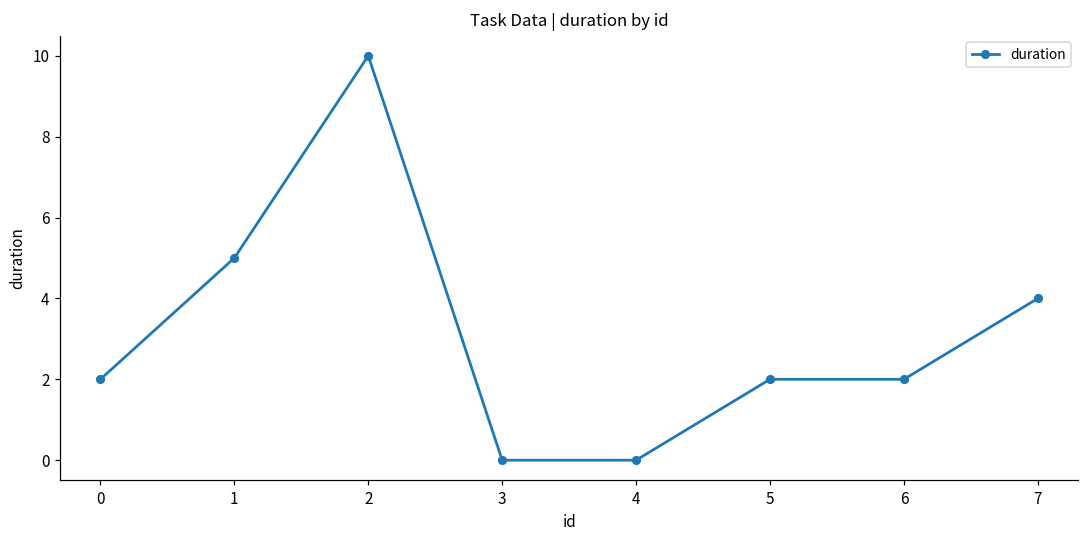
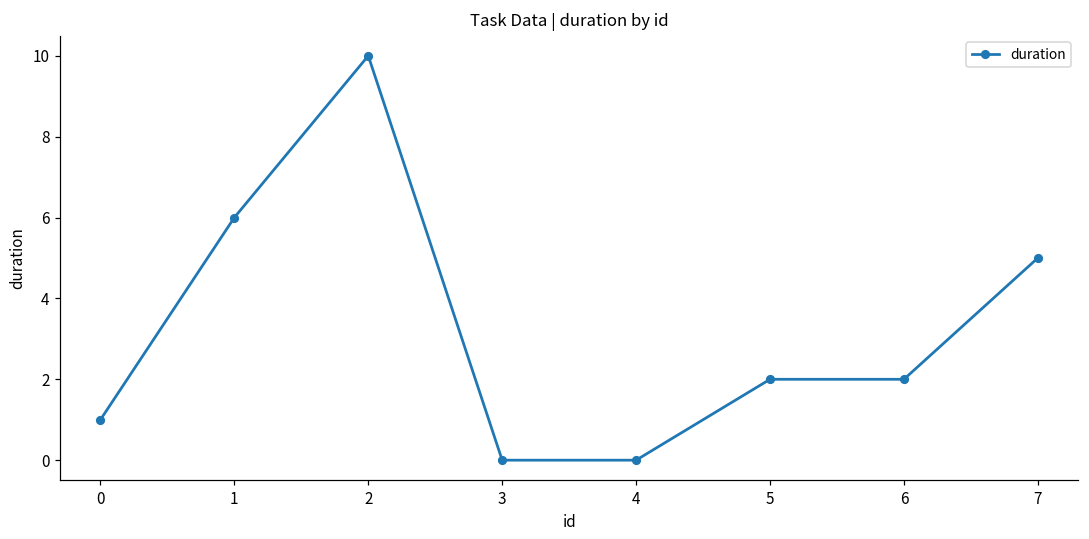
  {
-   "0": 2,
-   "1": 5,
+   "0": 1,
+   "1": 6,
    "2": 10,
    "3": 0,
    "4": 0,
    "5": 2,
    "6": 2,
-   "7": 4
+   "7": 5
  }
